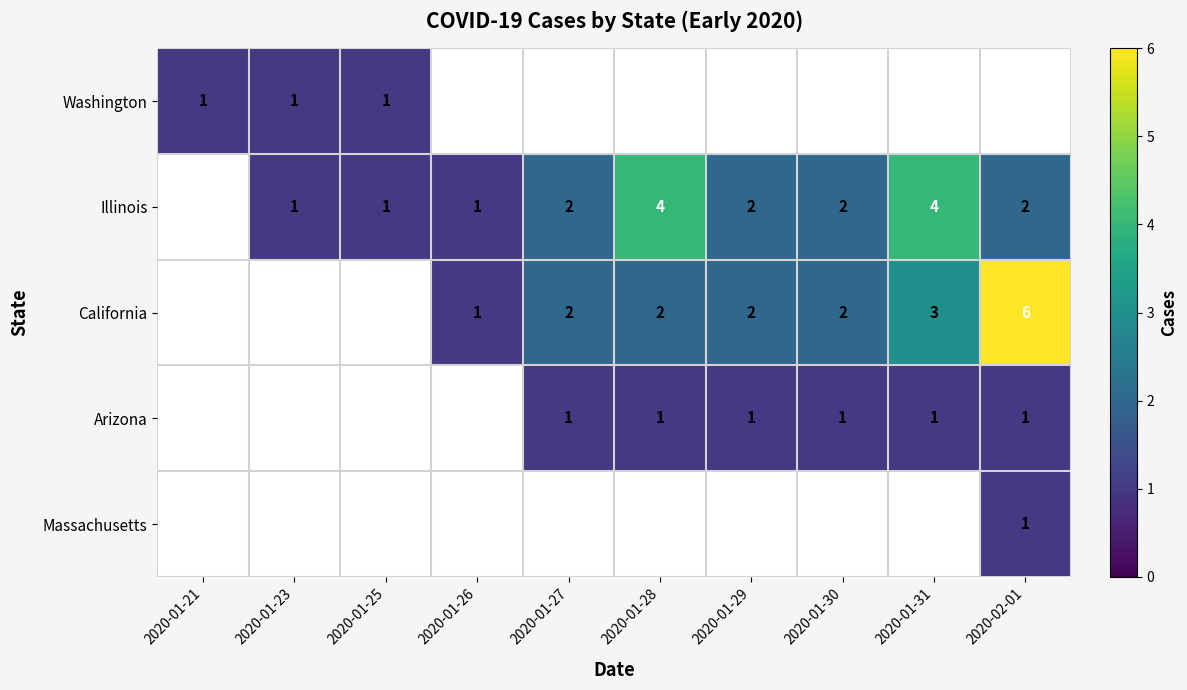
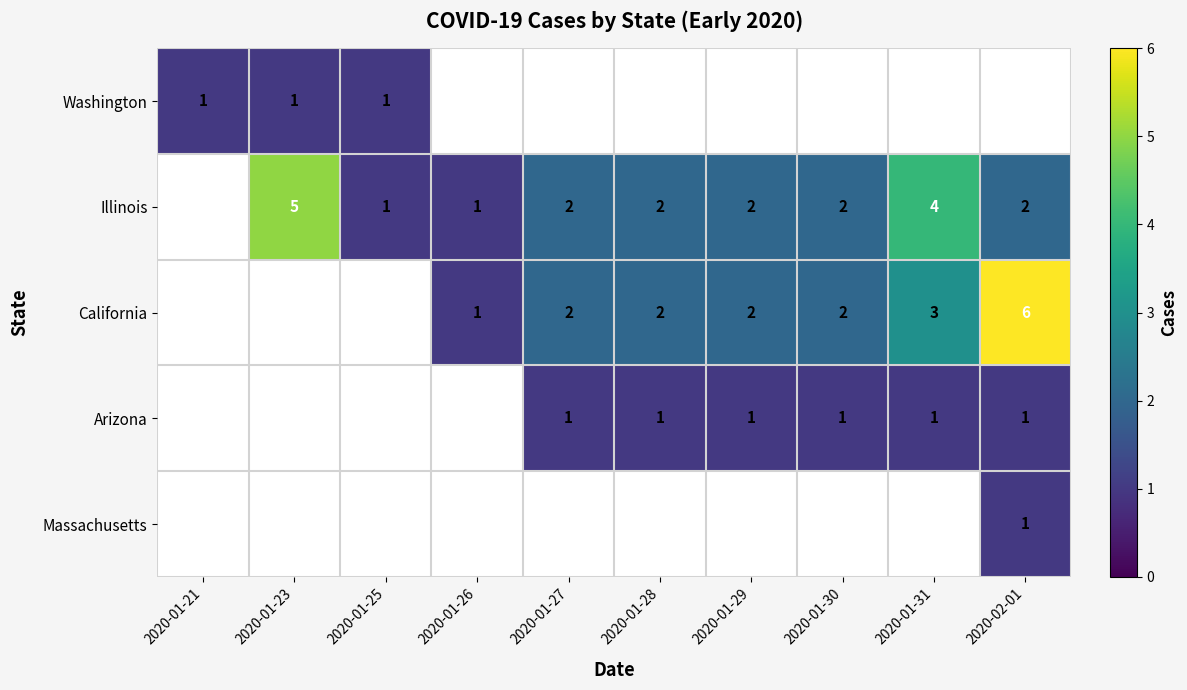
  {
    "Washington": {
      "2020-01-21": 1,
      "2020-01-23": 1,
      "2020-01-25": 1
    },
    "Illinois": {
-     "2020-01-23": 1,
+     "2020-01-23": 5,
      "2020-01-25": 1,
      "2020-01-26": 1,
      "2020-01-27": 2,
-     "2020-01-28": 4,
+     "2020-01-28": 2,
      "2020-01-29": 2,
      "2020-01-30": 2,
      "2020-01-31": 4,
      "2020-02-01": 2
    },
    "California": {
      "2020-01-26": 1,
      "2020-01-27": 2,
      "2020-01-28": 2,
      "2020-01-29": 2,
      "2020-01-30": 2,
      "2020-01-31": 3,
      "2020-02-01": 6
    },
    "Arizona": {
      "2020-01-27": 1,
      "2020-01-28": 1,
      "2020-01-29": 1,
      "2020-01-30": 1,
      "2020-01-31": 1,
      "2020-02-01": 1
    },
    "Massachusetts": {
      "2020-02-01": 1
    }
  }
